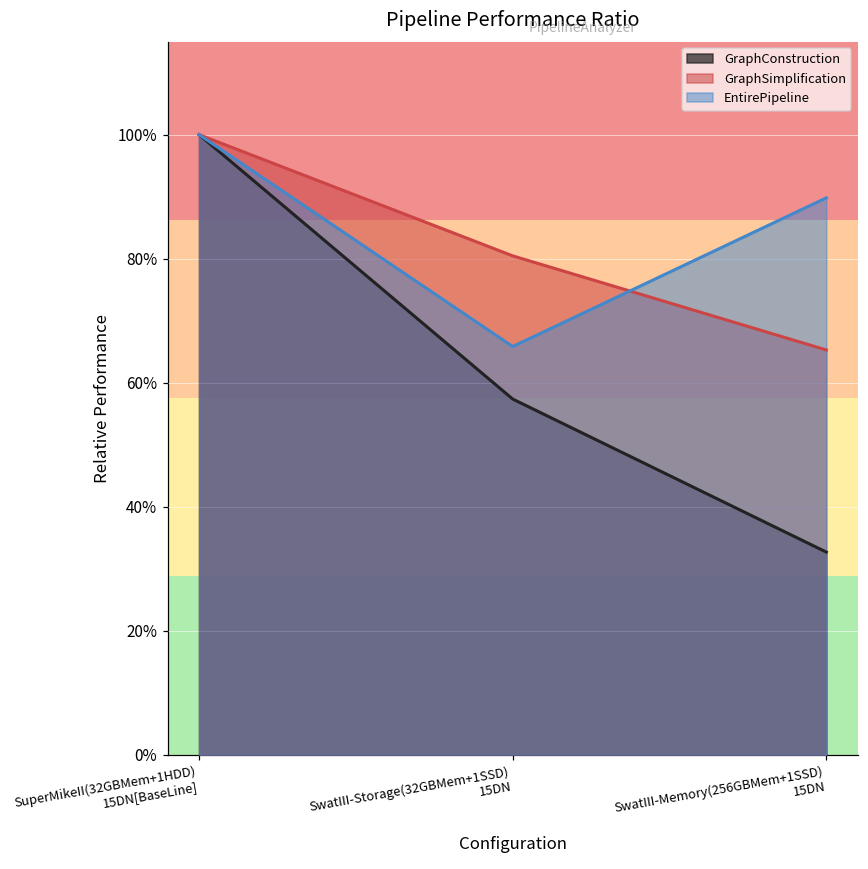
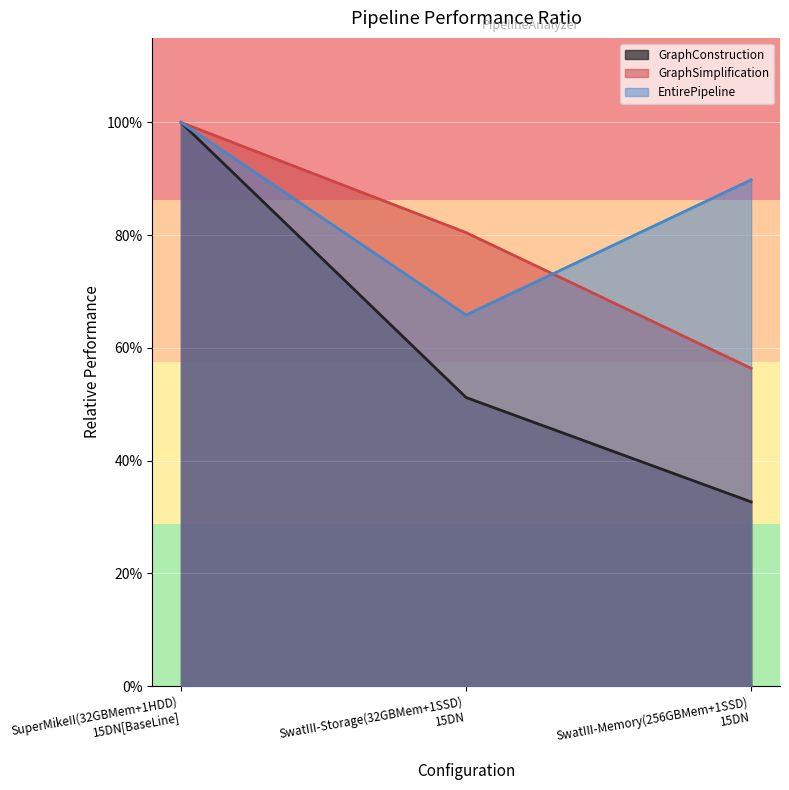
  {
    "GraphConstruction": {
-     "SwatIII-Storage(32GBMem+1SSD) 15DN": "57%",
+     "SwatIII-Storage(32GBMem+1SSD) 15DN": "51%",
      "SwatIII-Memory(256GBMem+1SSD) 15DN": "33%"
    },
    "GraphSimplification": {
      "SwatIII-Storage(32GBMem+1SSD) 15DN": "80%",
-     "SwatIII-Memory(256GBMem+1SSD) 15DN": "65%"
+     "SwatIII-Memory(256GBMem+1SSD) 15DN": "56%"
    },
    "EntirePipeline": {
      "SwatIII-Storage(32GBMem+1SSD) 15DN": "66%",
      "SwatIII-Memory(256GBMem+1SSD) 15DN": "90%"
    }
  }
